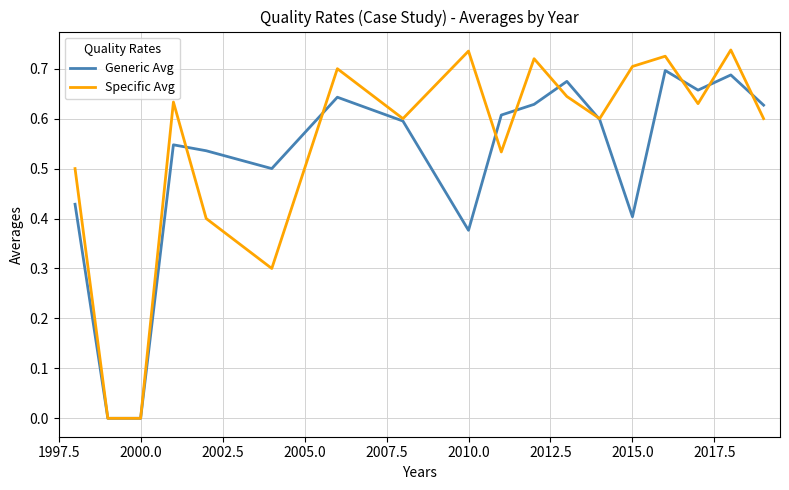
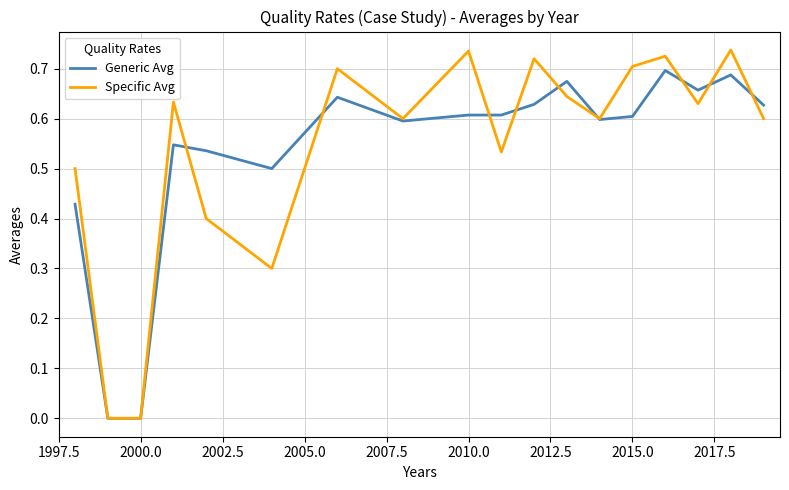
  {
    "Generic Avg": {
-     "2010.0": 0.38,
-     "2015.0": 0.40
+     "2010.0": 0.61,
+     "2015.0": 0.60
    },
    "Specific Avg": {
      "2010.0": 0.74,
      "2015.0": 0.70
    }
  }
